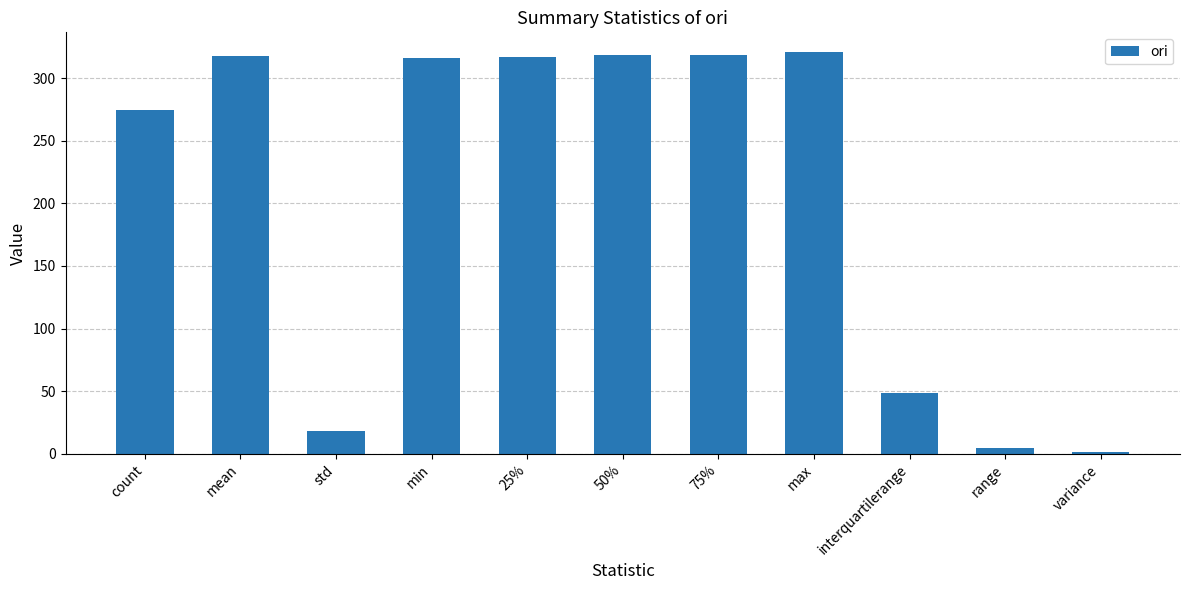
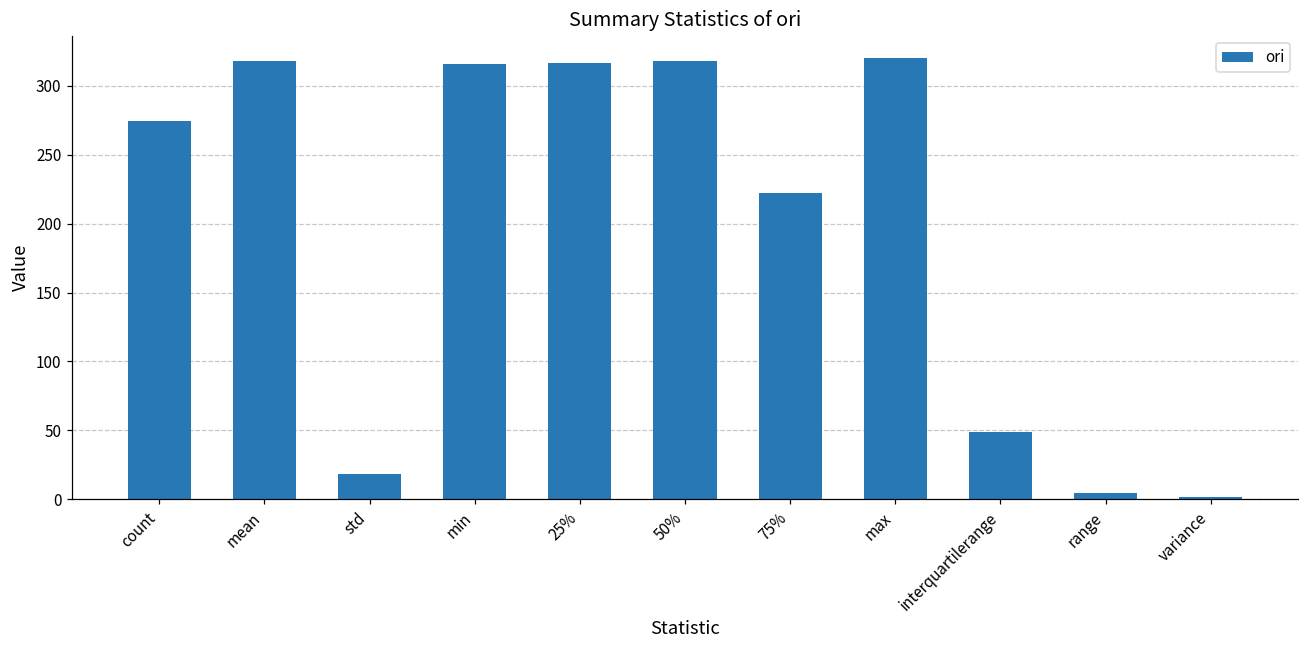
  {
    "count": 274,
    "mean": 318,
    "std": 18,
    "min": 316,
    "25%": 317,
    "50%": 318,
-   "75%": 318,
+   "75%": 222,
    "max": 321,
    "interquartilerange": 49,
    "range": 5
  }
